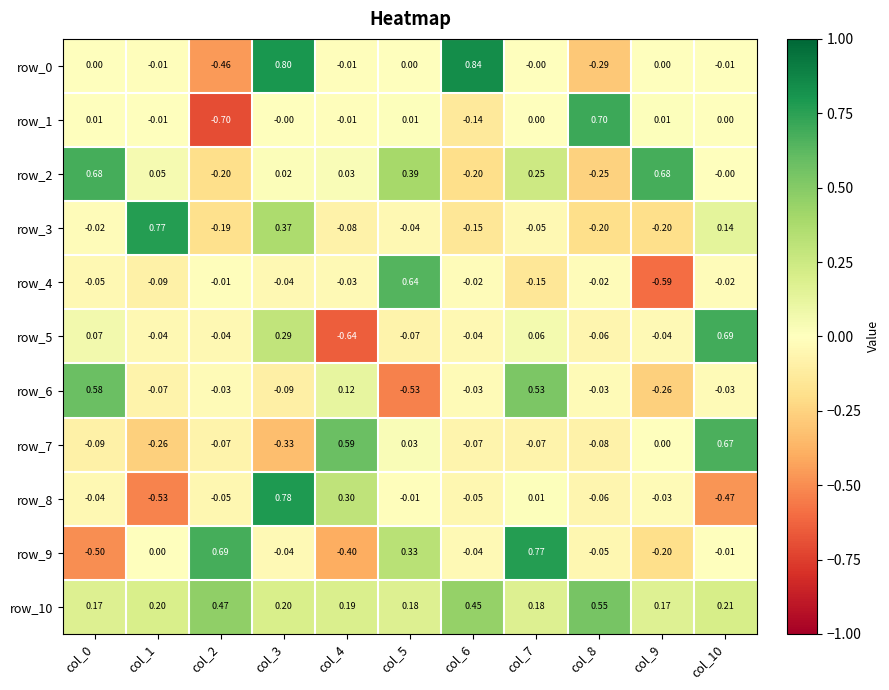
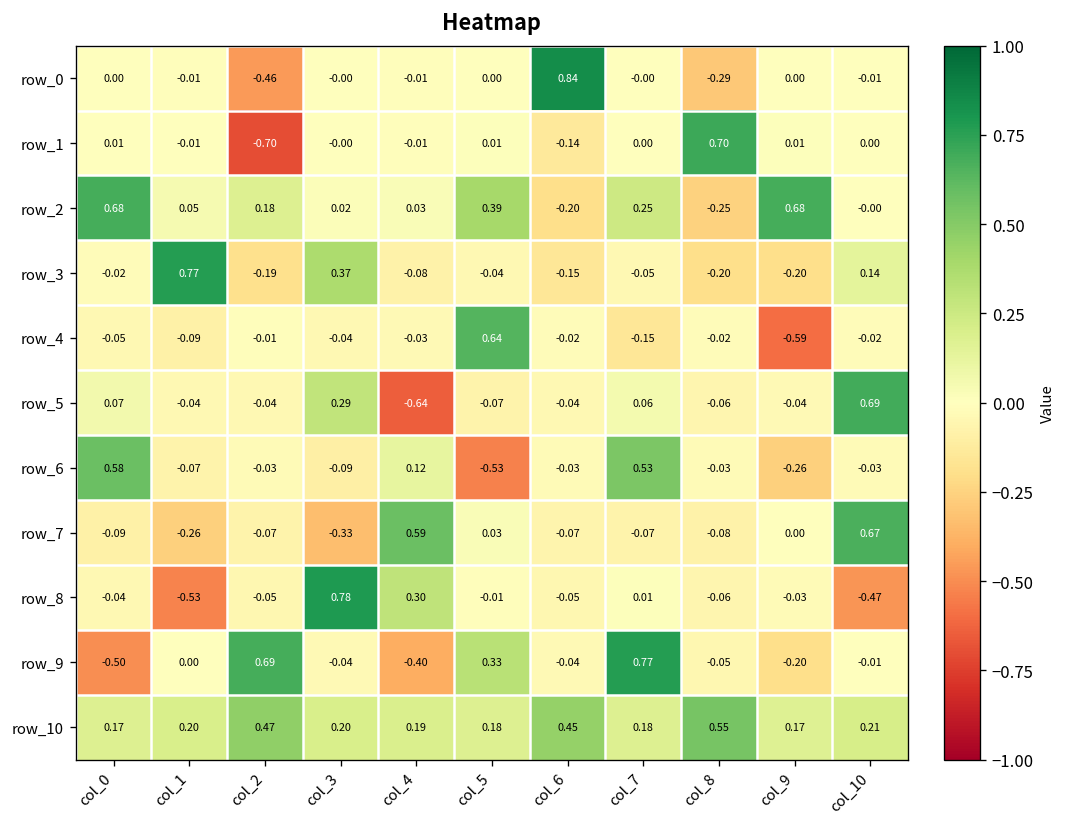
  {
    "row_0": {
      "col_0": 0.00,
      "col_1": -0.01,
      "col_2": -0.46,
-     "col_3": 0.80,
+     "col_3": -0.00,
      "col_4": -0.01,
      "col_5": 0.00,
      "col_6": 0.84,
      "col_7": -0.00,
      "col_8": -0.29,
      "col_9": 0.00,
      "col_10": -0.01
    },
    "row_1": {
      "col_0": 0.01,
      "col_1": -0.01,
      "col_2": -0.70,
      "col_3": -0.00,
      "col_4": -0.01,
      "col_5": 0.01,
      "col_6": -0.14,
      "col_7": 0.00,
      "col_8": 0.70,
      "col_9": 0.01,
      "col_10": 0.00
    },
    "row_2": {
      "col_0": 0.68,
      "col_1": 0.05,
-     "col_2": -0.20,
+     "col_2": 0.18,
      "col_3": 0.02,
      "col_4": 0.03,
      "col_5": 0.39,
      "col_6": -0.20,
      "col_7": 0.25,
      "col_8": -0.25,
      "col_9": 0.68,
      "col_10": -0.00
    },
    "row_3": {
      "col_0": -0.02,
      "col_1": 0.77,
      "col_2": -0.19,
      "col_3": 0.37,
      "col_4": -0.08,
      "col_5": -0.04,
      "col_6": -0.15,
      "col_7": -0.05,
      "col_8": -0.20,
      "col_9": -0.20,
      "col_10": 0.14
    },
    "row_4": {
      "col_0": -0.05,
      "col_1": -0.09,
      "col_2": -0.01,
      "col_3": -0.04,
      "col_4": -0.03,
      "col_5": 0.64,
      "col_6": -0.02,
      "col_7": -0.15,
      "col_8": -0.02,
      "col_9": -0.59,
      "col_10": -0.02
    },
    "row_5": {
      "col_0": 0.07,
      "col_1": -0.04,
      "col_2": -0.04,
      "col_3": 0.29,
      "col_4": -0.64,
      "col_5": -0.07,
      "col_6": -0.04,
      "col_7": 0.06,
      "col_8": -0.06,
      "col_9": -0.04,
      "col_10": 0.69
    },
    "row_6": {
      "col_0": 0.58,
      "col_1": -0.07,
      "col_2": -0.03,
      "col_3": -0.09,
      "col_4": 0.12,
      "col_5": -0.53,
      "col_6": -0.03,
      "col_7": 0.53,
      "col_8": -0.03,
      "col_9": -0.26,
      "col_10": -0.03
    },
    "row_7": {
      "col_0": -0.09,
      "col_1": -0.26,
      "col_2": -0.07,
      "col_3": -0.33,
      "col_4": 0.59,
      "col_5": 0.03,
      "col_6": -0.07,
      "col_7": -0.07,
      "col_8": -0.08,
      "col_9": 0.00,
      "col_10": 0.67
    },
    "row_8": {
      "col_0": -0.04,
      "col_1": -0.53,
      "col_2": -0.05,
      "col_3": 0.78,
      "col_4": 0.30,
      "col_5": -0.01,
      "col_6": -0.05,
      "col_7": 0.01,
      "col_8": -0.06,
      "col_9": -0.03,
      "col_10": -0.47
    },
    "row_9": {
      "col_0": -0.50,
      "col_1": 0.00,
      "col_2": 0.69,
      "col_3": -0.04,
      "col_4": -0.40,
      "col_5": 0.33,
      "col_6": -0.04,
      "col_7": 0.77,
      "col_8": -0.05,
      "col_9": -0.20,
      "col_10": -0.01
    },
    "row_10": {
      "col_0": 0.17,
      "col_1": 0.20,
      "col_2": 0.47,
      "col_3": 0.20,
      "col_4": 0.19,
      "col_5": 0.18,
      "col_6": 0.45,
      "col_7": 0.18,
      "col_8": 0.55,
      "col_9": 0.17,
      "col_10": 0.21
    }
  }
